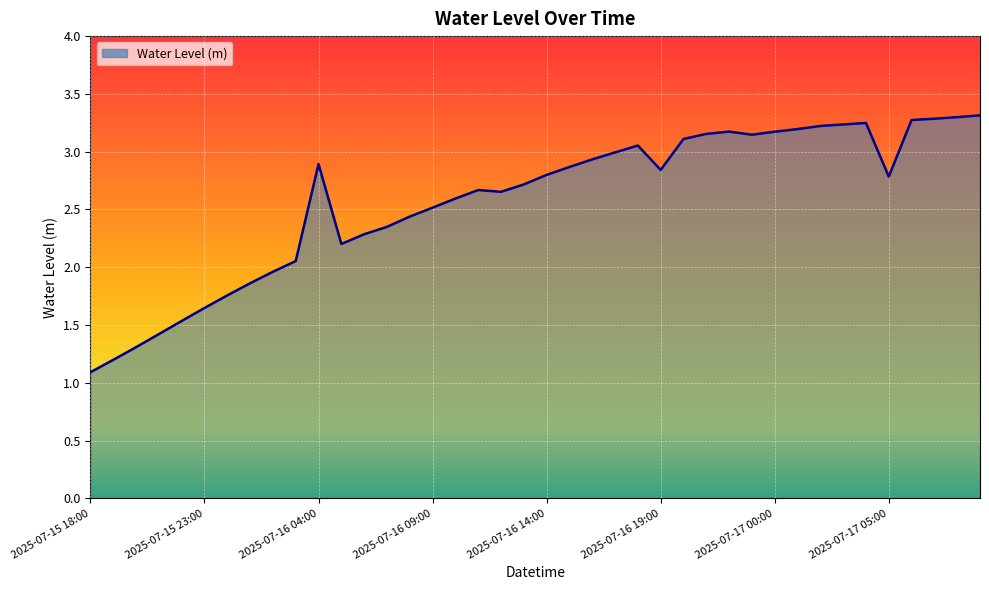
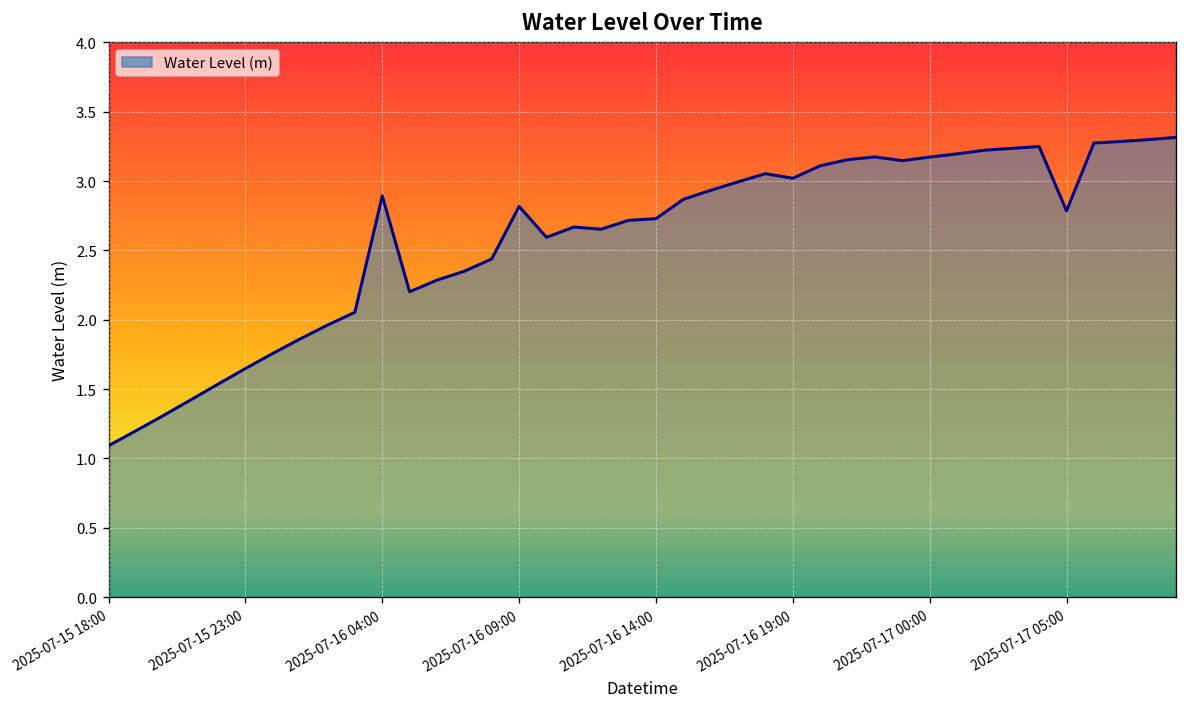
  {
    "2025-07-15 18:00": 1.09,
    "2025-07-15 23:00": 1.65,
    "2025-07-16 04:00": 2.89,
-   "2025-07-16 09:00": 2.52,
-   "2025-07-16 14:00": 2.80,
-   "2025-07-16 19:00": 2.84,
+   "2025-07-16 09:00": 2.82,
+   "2025-07-16 14:00": 2.73,
+   "2025-07-16 19:00": 3.02,
    "2025-07-17 00:00": 3.17,
    "2025-07-17 05:00": 2.78
  }
